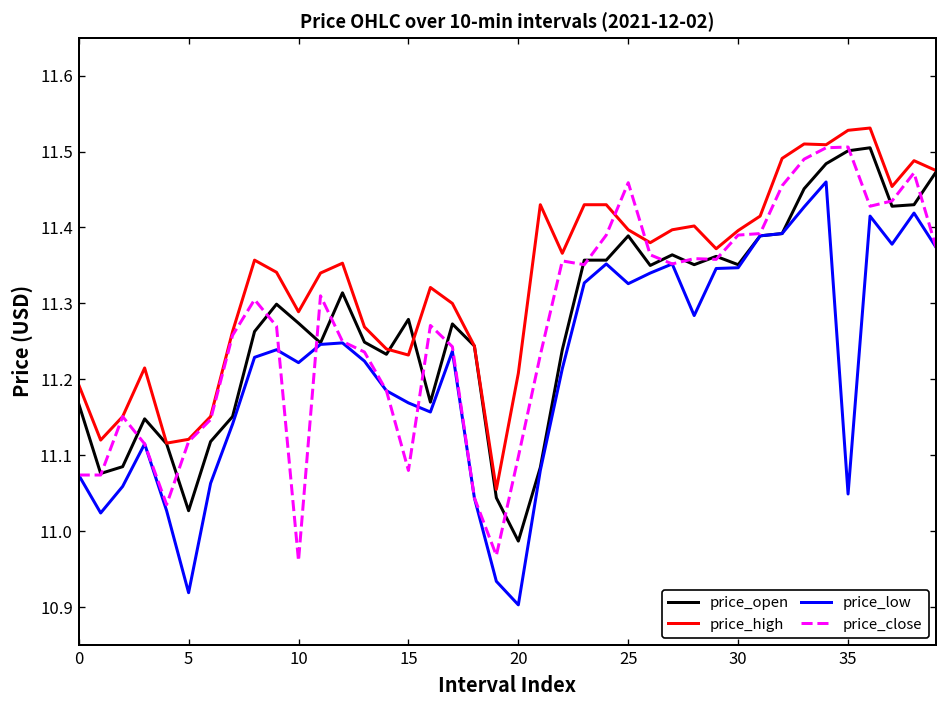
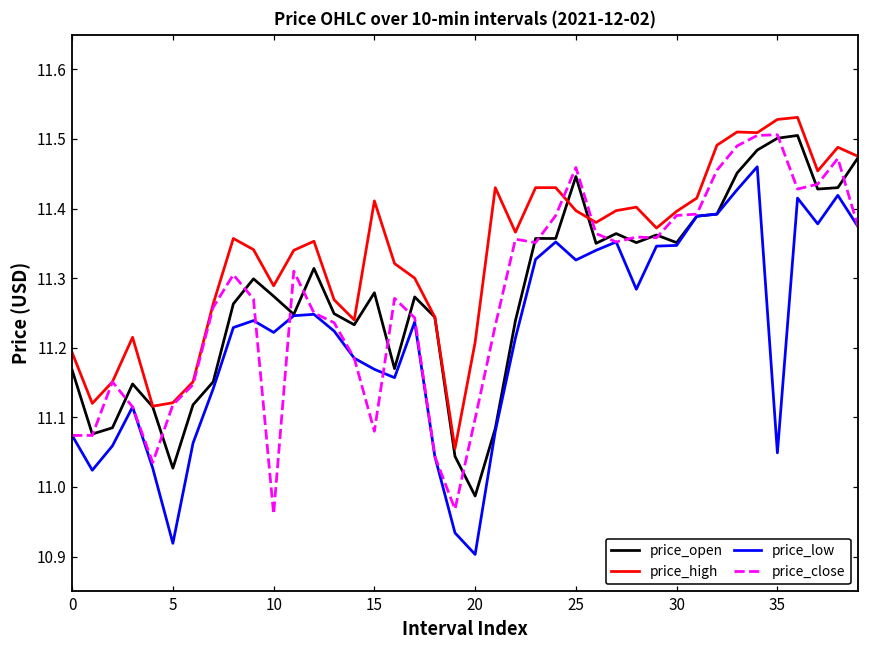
  {
    "price_open": {
      "0": 11.17,
      "5": 11.03,
      "10": 11.27,
      "15": 11.28,
      "20": 10.99,
-     "25": 11.39,
+     "25": 11.45,
      "35": 11.50
    },
    "price_high": {
      "0": 11.19,
      "10": 11.29,
-     "15": 11.23,
+     "15": 11.41,
      "20": 11.21,
      "25": 11.40,
      "30": 11.40,
      "35": 11.53
    },
    "price_low": {
      "5": 10.92,
      "10": 11.22,
      "15": 11.17,
      "20": 10.90,
      "25": 11.33,
      "35": 11.05
    },
    "price_close": {
      "10": 10.96,
      "15": 11.08,
      "20": 11.10,
      "25": 11.46,
      "30": 11.39,
      "35": 11.51
    }
  }
